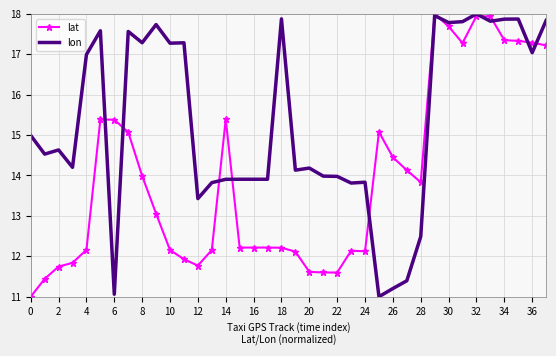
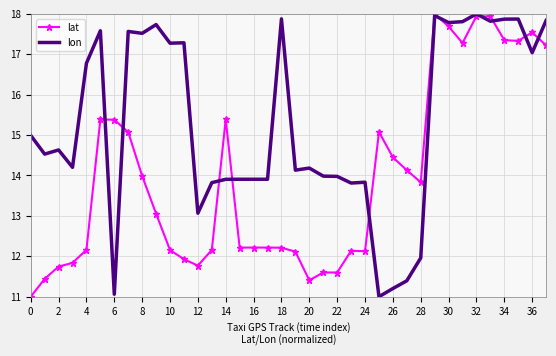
  {
    "lat": {
      "0": 11.0,
      "2": 11.7,
      "4": 12.2,
      "6": 15.4,
      "8": 14.0,
      "10": 12.2,
      "12": 11.8,
      "14": 15.4,
      "16": 12.2,
      "18": 12.2,
-     "20": 11.6,
+     "20": 11.4,
      "22": 11.6,
      "24": 12.1,
      "26": 14.4,
      "28": 13.8,
      "30": 17.7,
      "34": 17.3,
-     "36": 17.3
+     "36": 17.5
    },
    "lon": {
      "0": 15.0,
      "2": 14.6,
-     "4": 17.0,
+     "4": 16.8,
      "6": 11.1,
-     "8": 17.3,
+     "8": 17.5,
      "10": 17.3,
-     "12": 13.4,
+     "12": 13.1,
      "14": 13.9,
      "16": 13.9,
      "18": 17.9,
      "20": 14.2,
      "22": 14.0,
      "24": 13.8,
      "26": 11.2,
-     "28": 12.5,
+     "28": 12.0,
      "30": 17.8,
      "34": 17.9,
      "36": 17.0
    }
  }
